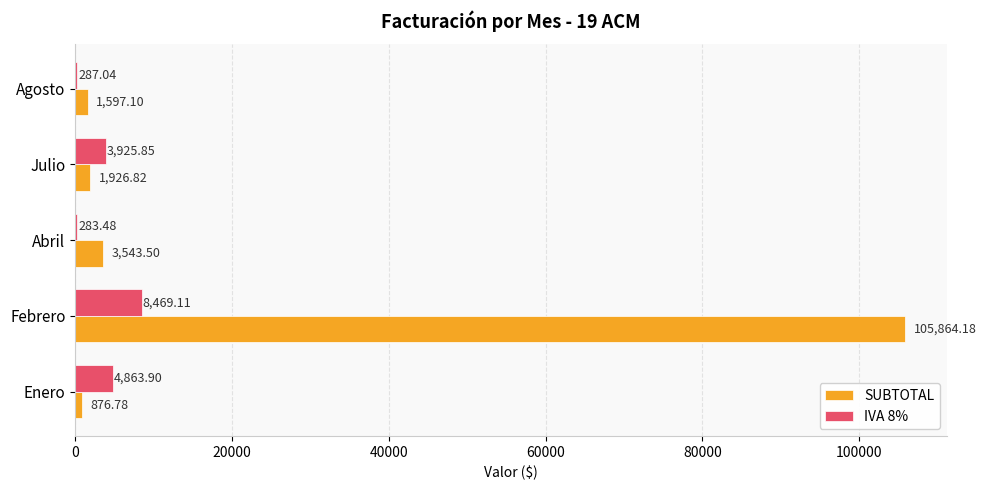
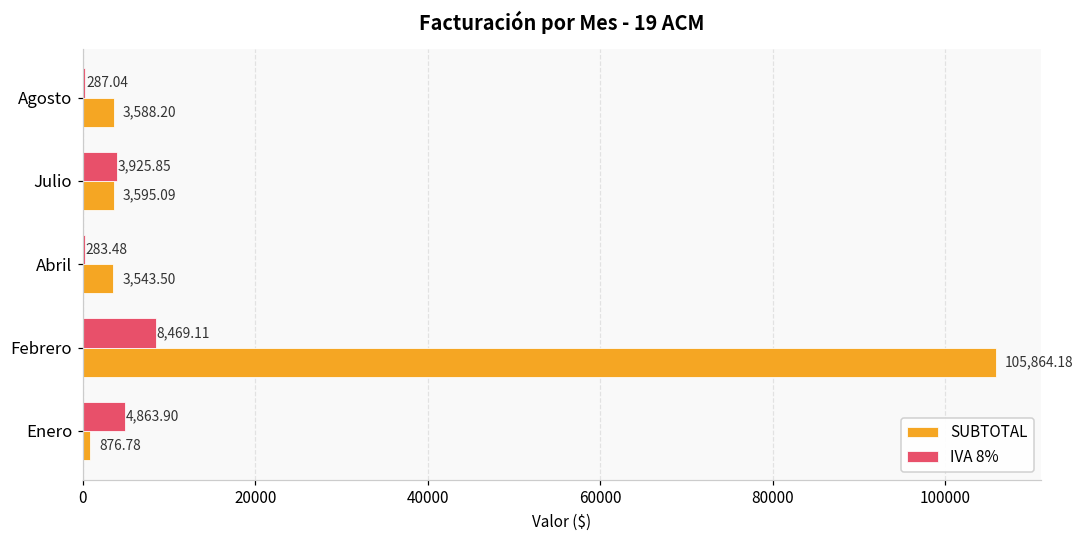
  {
    "SUBTOTAL": {
-     "Agosto": "1,597.10",
-     "Julio": "1,926.82",
+     "Agosto": "3,588.20",
+     "Julio": "3,595.09",
      "Abril": "3,543.50",
      "Febrero": "105,864.18",
      "Enero": "876.78"
    },
    "IVA 8%": {
      "Agosto": "287.04",
      "Julio": "3,925.85",
      "Abril": "283.48",
      "Febrero": "8,469.11",
      "Enero": "4,863.90"
    }
  }
